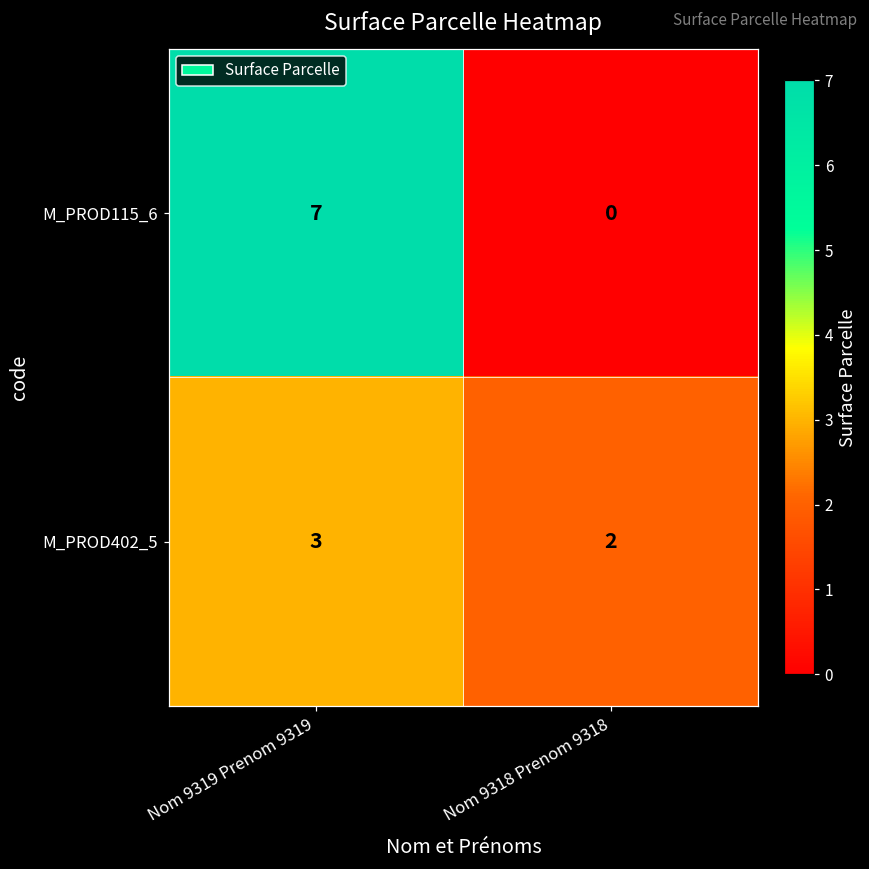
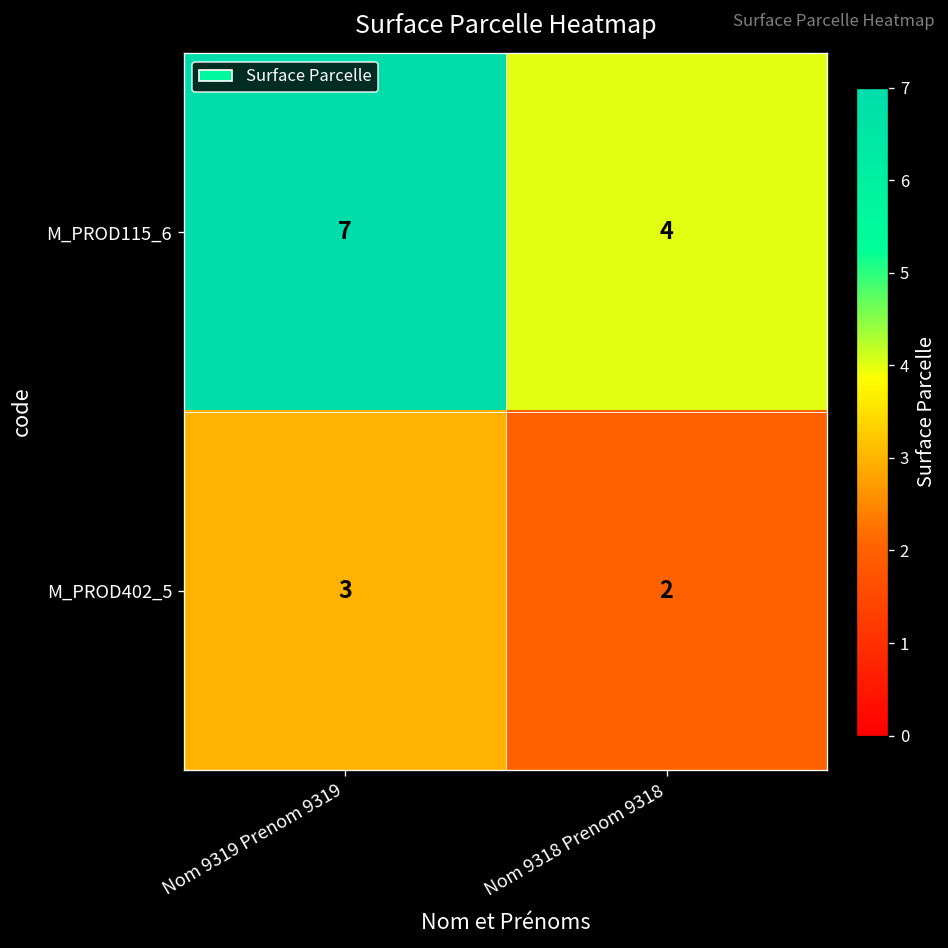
  {
    "M_PROD115_6": {
      "Nom 9319 Prenom 9319": 7,
-     "Nom 9318 Prenom 9318": 0
+     "Nom 9318 Prenom 9318": 4
    },
    "M_PROD402_5": {
      "Nom 9319 Prenom 9319": 3,
      "Nom 9318 Prenom 9318": 2
    }
  }
